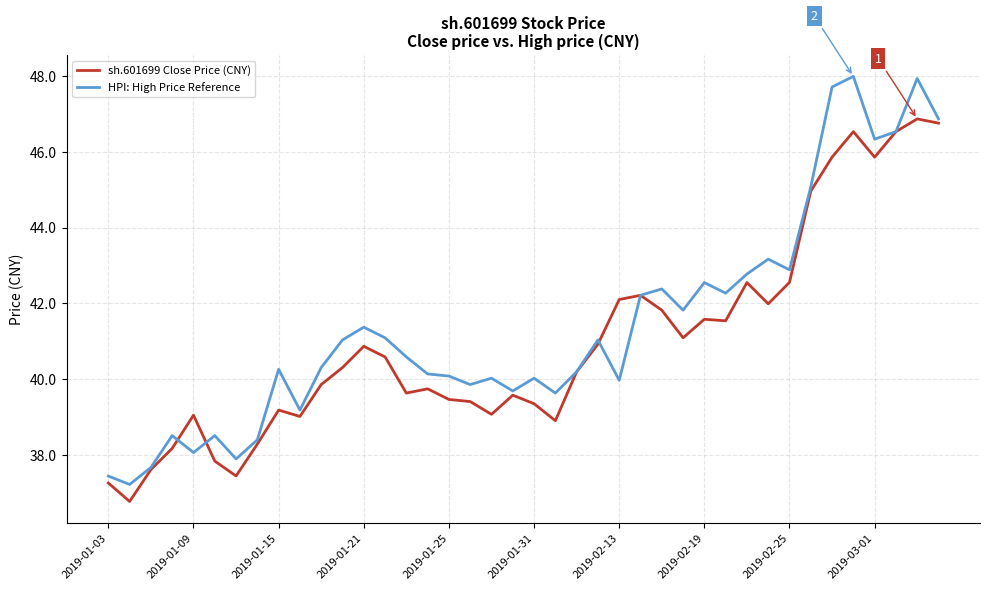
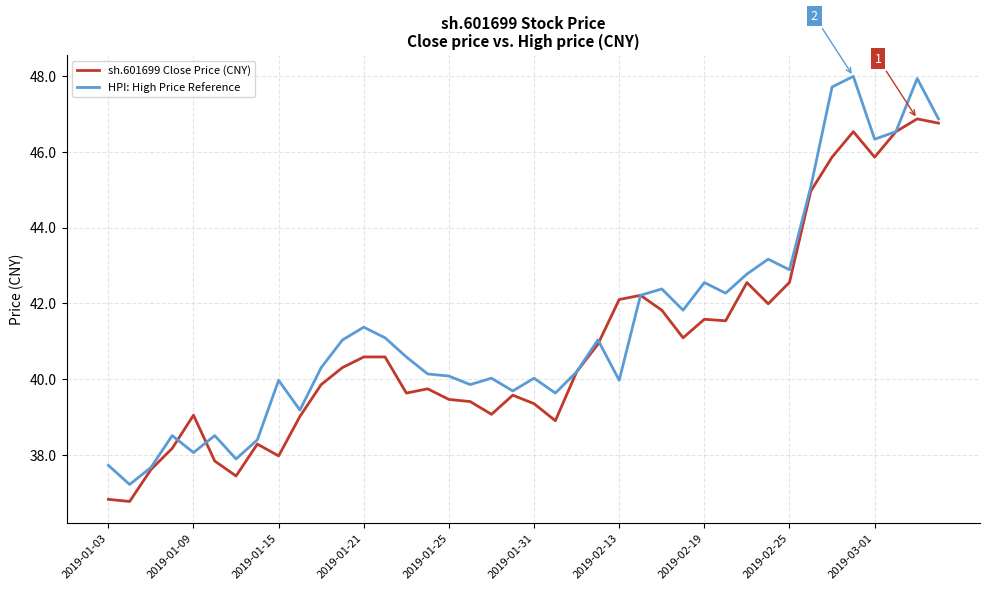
  {
    "sh.601699 Close Price (CNY)": {
-     "2019-01-03": 37.3,
+     "2019-01-03": 36.8,
      "2019-01-09": 39.0,
-     "2019-01-15": 39.2,
-     "2019-01-21": 40.9,
+     "2019-01-15": 38.0,
+     "2019-01-21": 40.6,
      "2019-01-25": 39.5,
      "2019-01-31": 39.3,
      "2019-02-13": 42.1,
      "2019-02-19": 41.6,
      "2019-02-25": 42.6,
      "2019-03-01": 45.9
    },
    "HPI: High Price Reference": {
-     "2019-01-03": 37.4,
+     "2019-01-03": 37.7,
      "2019-01-09": 38.1,
-     "2019-01-15": 40.3,
+     "2019-01-15": 40.0,
      "2019-01-21": 41.4,
      "2019-01-25": 40.1,
      "2019-01-31": 40.0,
      "2019-02-13": 40.0,
      "2019-02-19": 42.5,
      "2019-02-25": 42.9,
      "2019-03-01": 46.3
    }
  }
